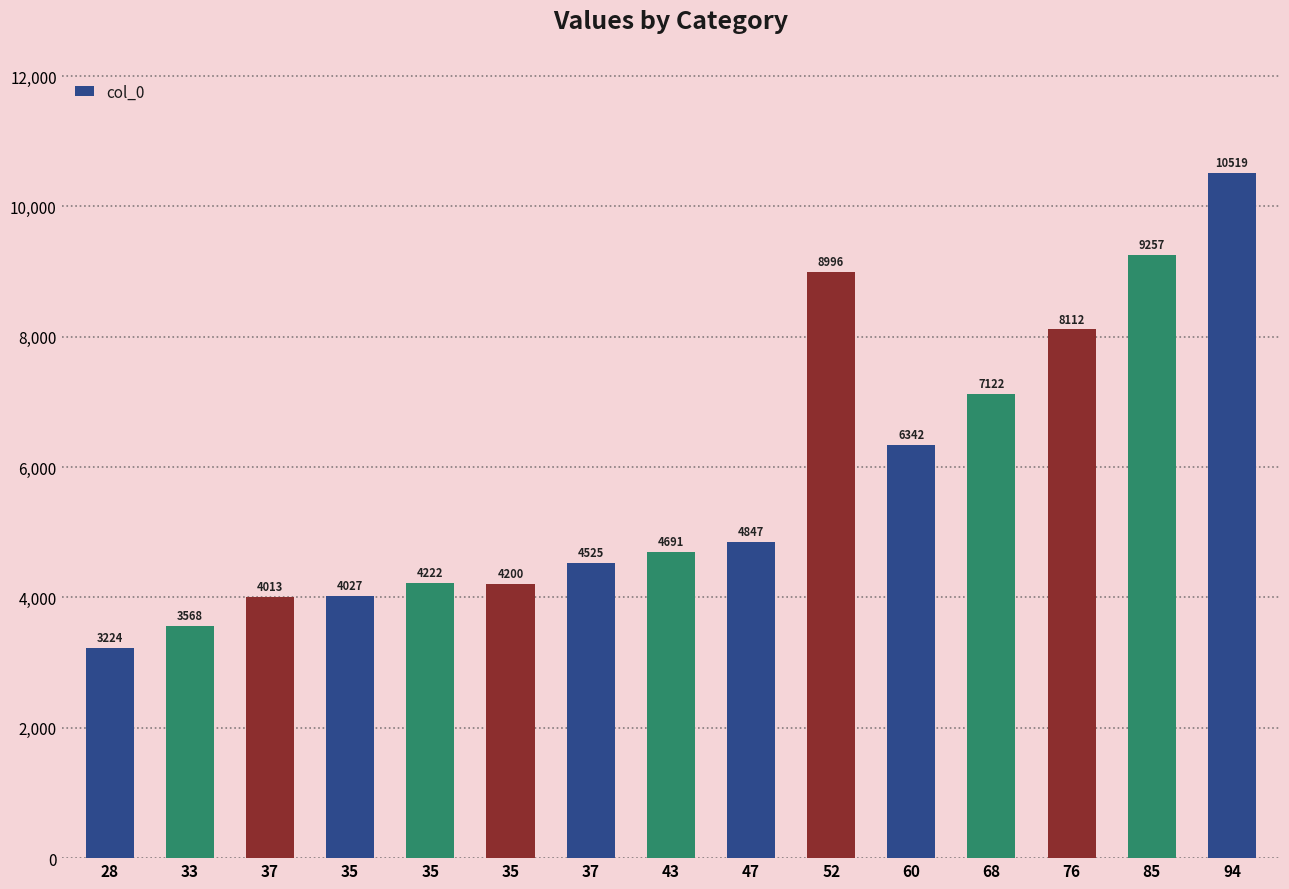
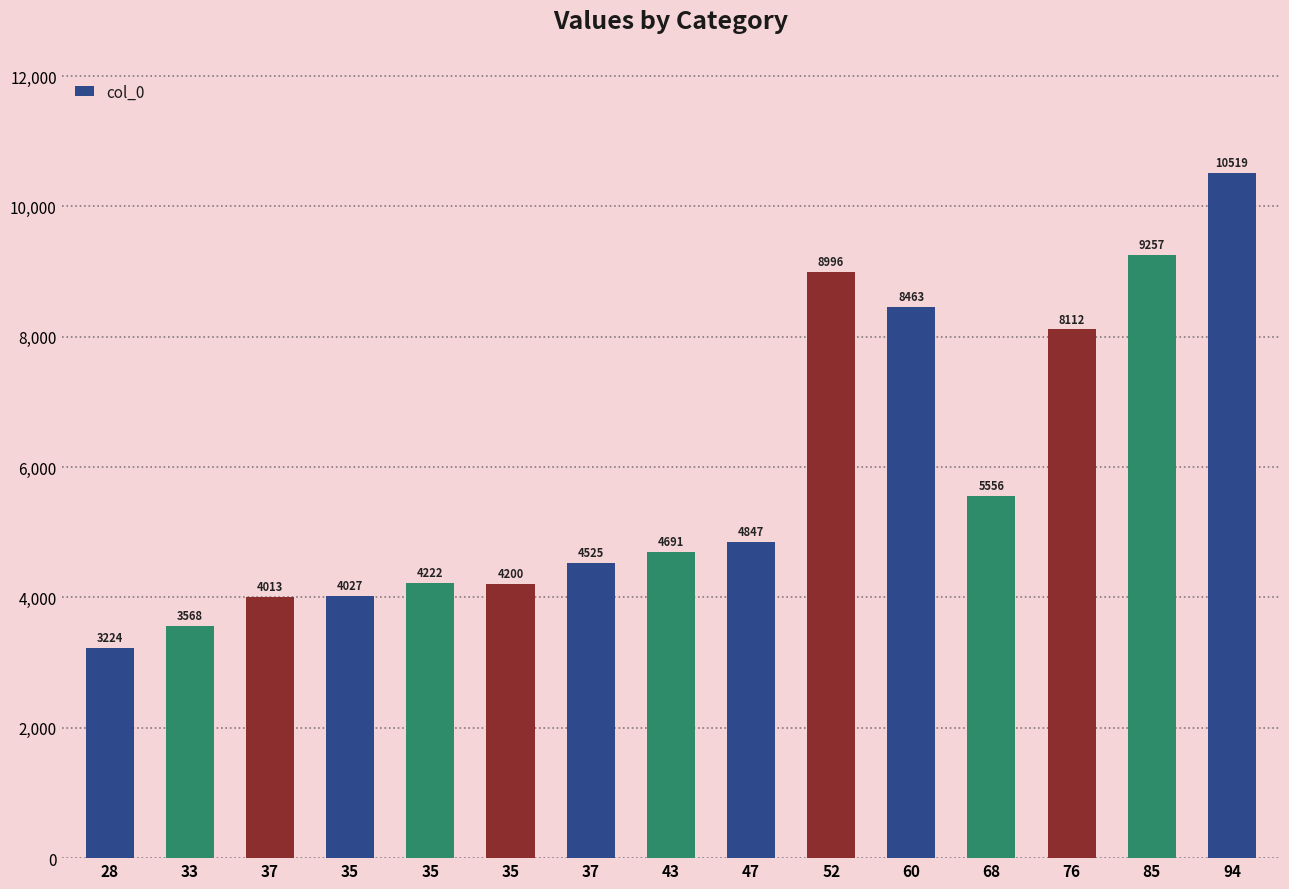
  {
    "28": 3224,
    "33": 3568,
    "43": 4691,
    "47": 4847,
    "52": 8996,
-   "60": 6342,
-   "68": 7122,
+   "60": 8463,
+   "68": 5556,
    "76": 8112,
    "85": 9257,
    "94": 10519
  }
